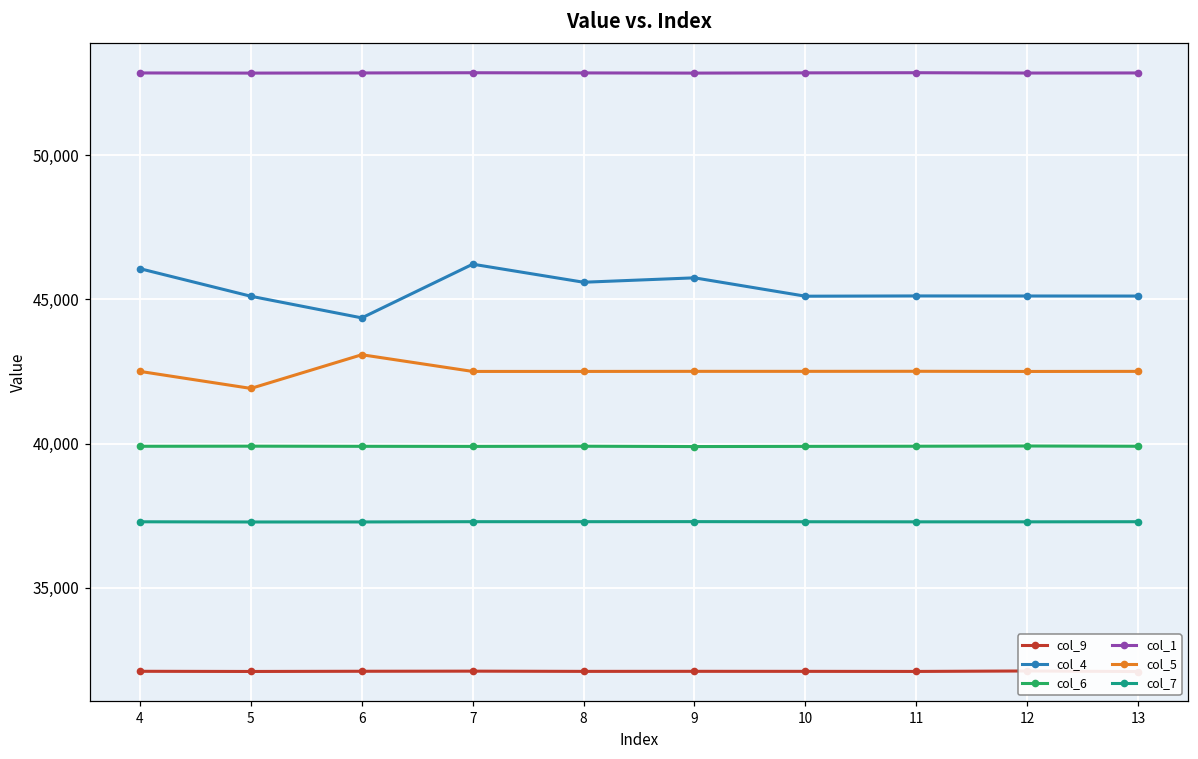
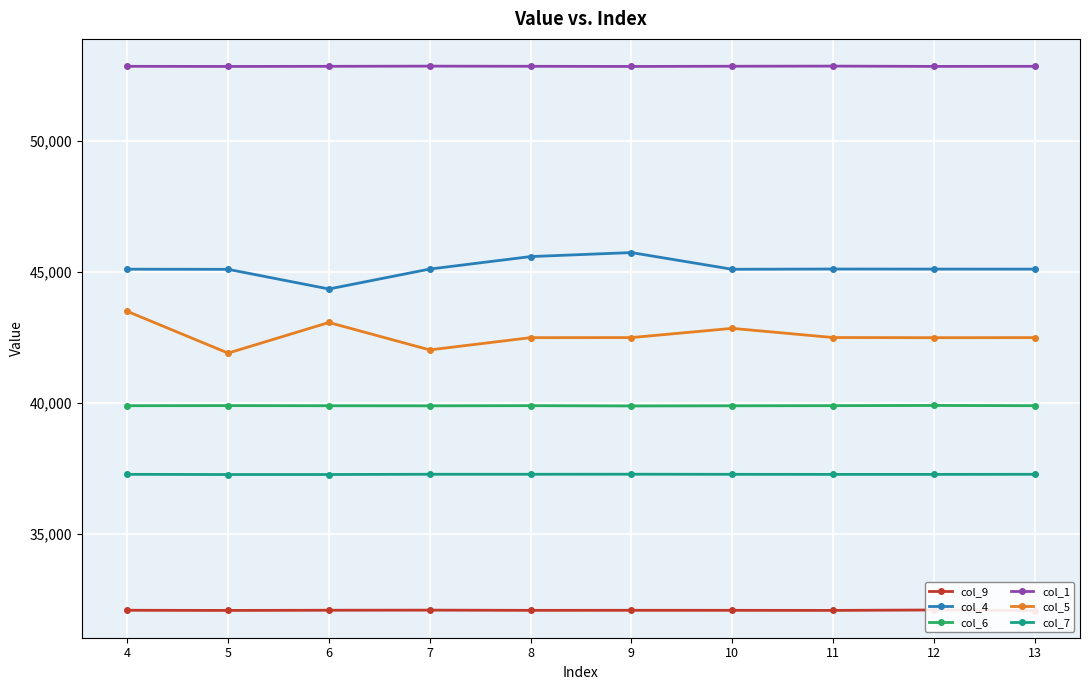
  {
    "col_9": {
      "4": "32,100",
      "5": "32,100",
      "6": "32,100",
      "7": "32,100",
      "8": "32,100",
      "9": "32,100",
      "10": "32,100",
      "11": "32,100"
    },
    "col_4": {
-     "4": "46,100",
+     "4": "45,100",
      "5": "45,100",
      "6": "44,400",
-     "7": "46,200",
+     "7": "45,100",
      "8": "45,600",
      "9": "45,700",
      "10": "45,100",
      "11": "45,100",
      "12": "45,100",
      "13": "45,100"
    },
    "col_1": {
      "4": "52,900",
      "5": "52,800",
      "6": "52,900",
      "7": "52,900",
      "8": "52,900",
      "9": "52,800",
      "10": "52,900",
      "11": "52,900",
      "12": "52,800",
      "13": "52,900"
    },
    "col_5": {
-     "4": "42,500",
+     "4": "43,500",
      "5": "41,900",
      "6": "43,100",
-     "7": "42,500",
+     "7": "42,000",
      "8": "42,500",
      "9": "42,500",
-     "10": "42,500",
+     "10": "42,900",
      "11": "42,500",
      "12": "42,500",
      "13": "42,500"
    }
  }
